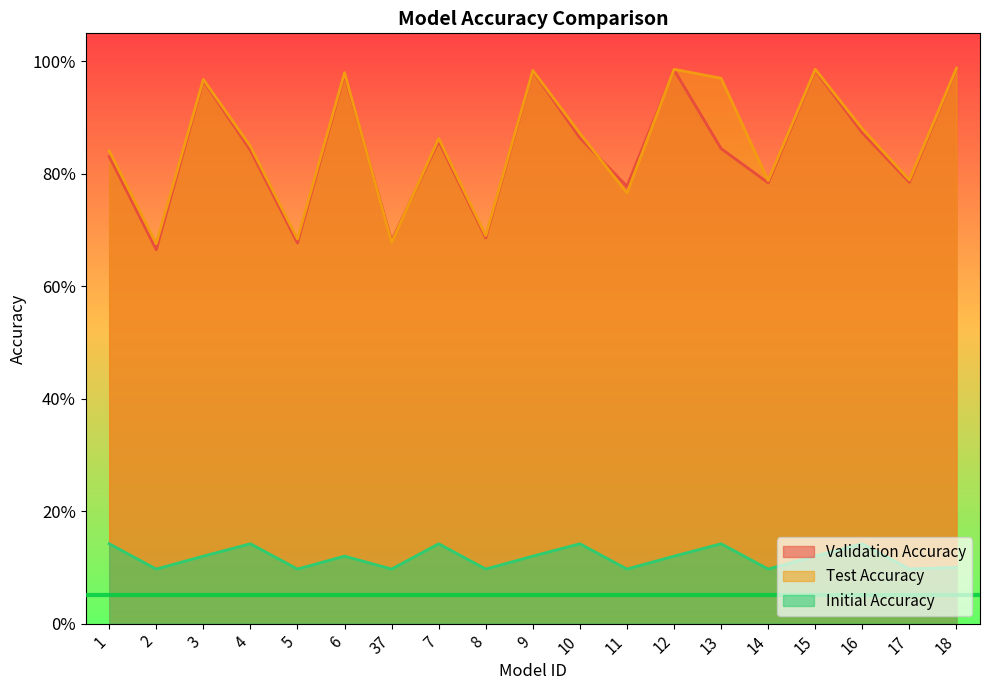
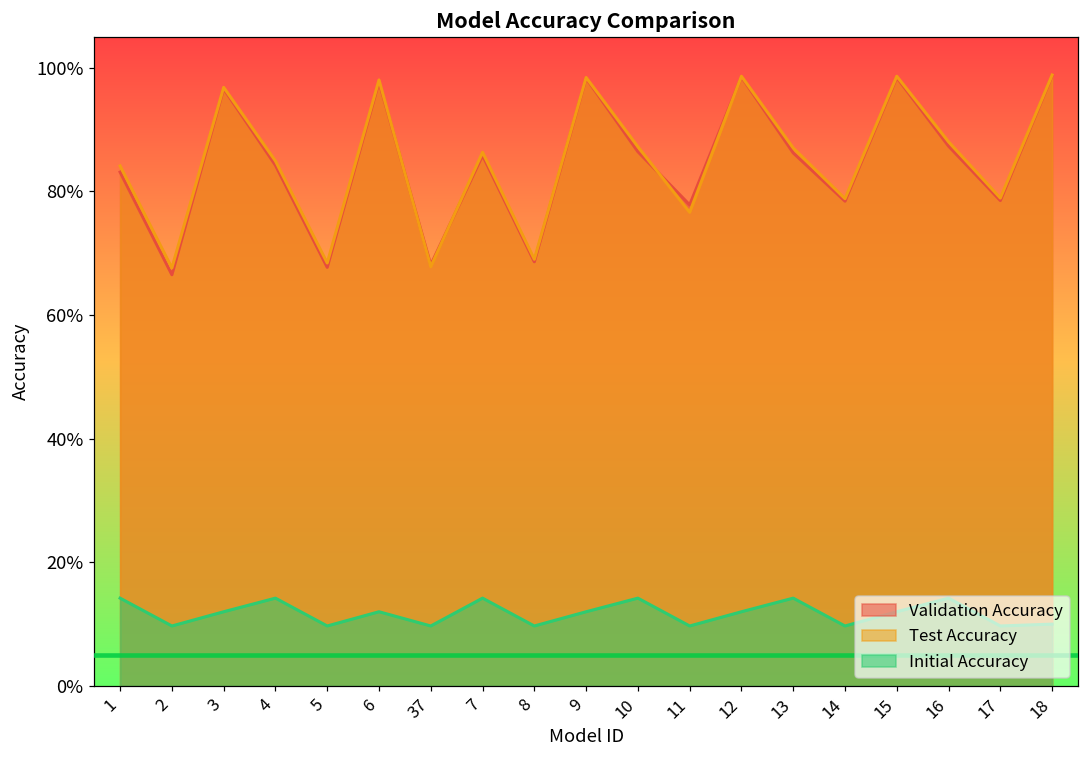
  {
    "Validation Accuracy": {
      "1": "83%",
      "2": "67%",
      "4": "84%",
      "5": "68%",
      "7": "86%",
      "10": "86%",
      "11": "78%",
-     "13": "85%",
+     "13": "86%",
      "16": "87%"
    },
    "Test Accuracy": {
      "1": "84%",
      "2": "68%",
      "4": "85%",
      "5": "68%",
      "7": "86%",
      "10": "87%",
      "11": "77%",
-     "13": "97%",
+     "13": "87%",
      "16": "88%"
    },
    "Initial Accuracy": {
      "1": "14%",
      "2": "10%",
      "3": "12%",
      "4": "14%",
      "5": "10%",
      "6": "12%",
      "37": "10%",
      "7": "14%",
      "8": "10%",
      "9": "12%",
      "10": "14%",
      "11": "10%",
      "12": "12%",
      "13": "14%",
      "14": "10%"
    }
  }
